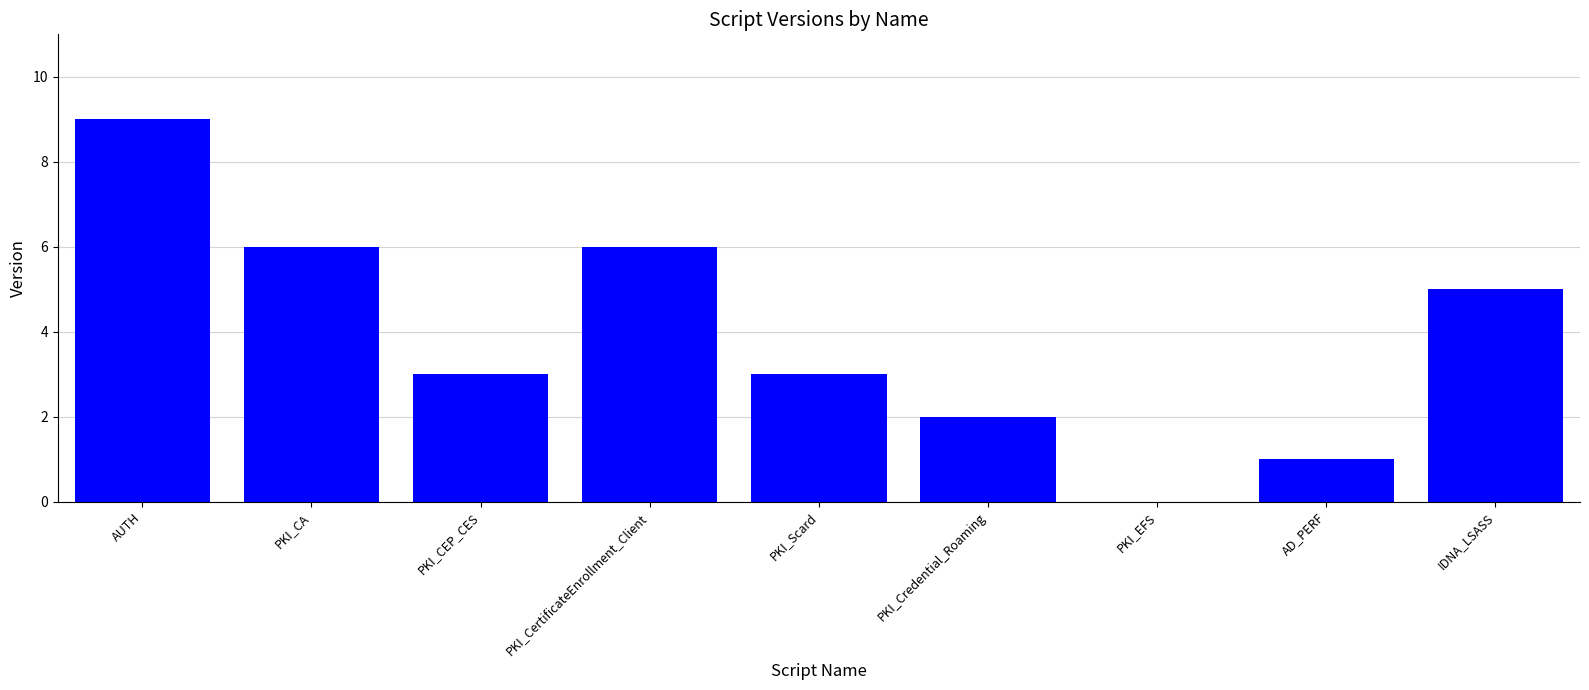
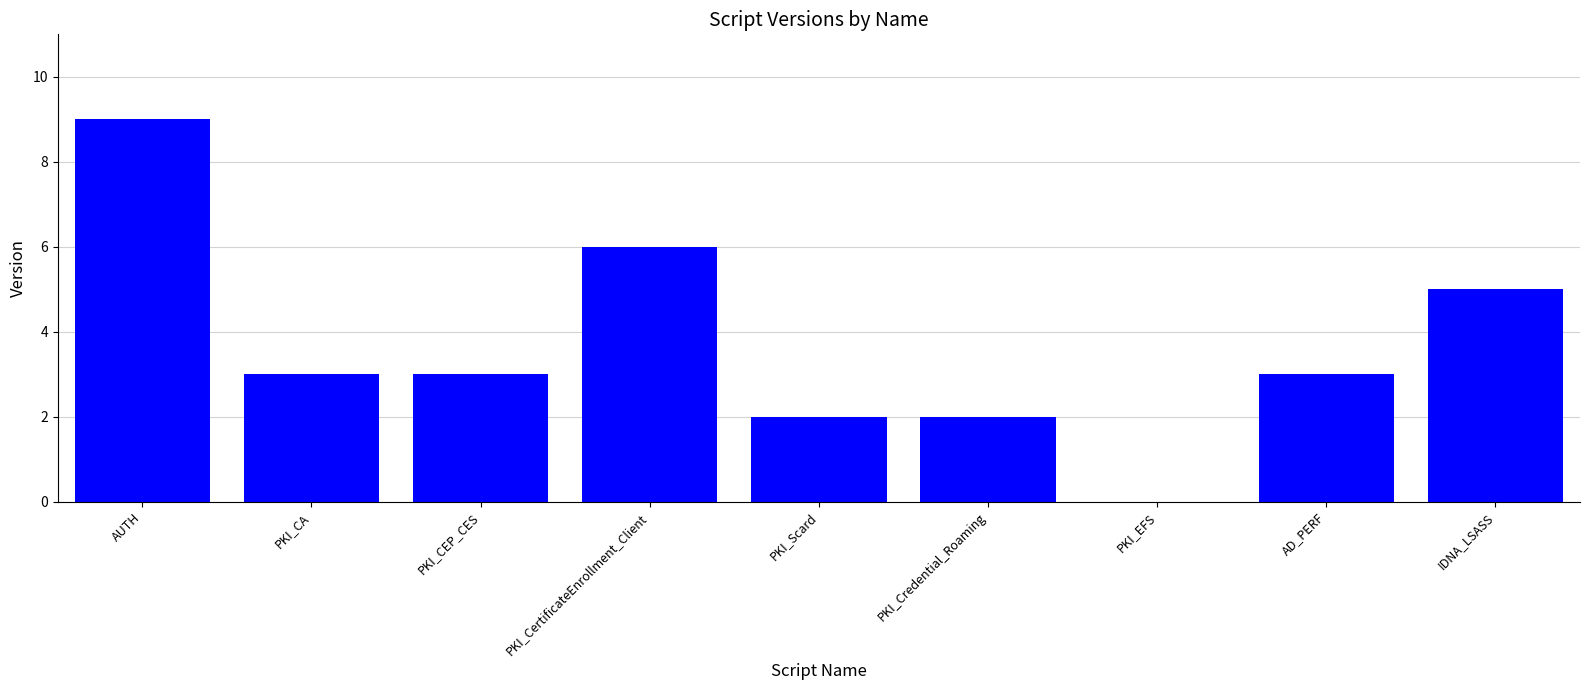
  {
    "AUTH": 9,
-   "PKI_CA": 6,
+   "PKI_CA": 3,
    "PKI_CEP_CES": 3,
    "PKI_CertificateEnrollment_Client": 6,
-   "PKI_Scard": 3,
+   "PKI_Scard": 2,
    "PKI_Credential_Roaming": 2,
    "PKI_EFS": 0,
-   "AD_PERF": 1,
+   "AD_PERF": 3,
    "IDNA_LSASS": 5
  }
